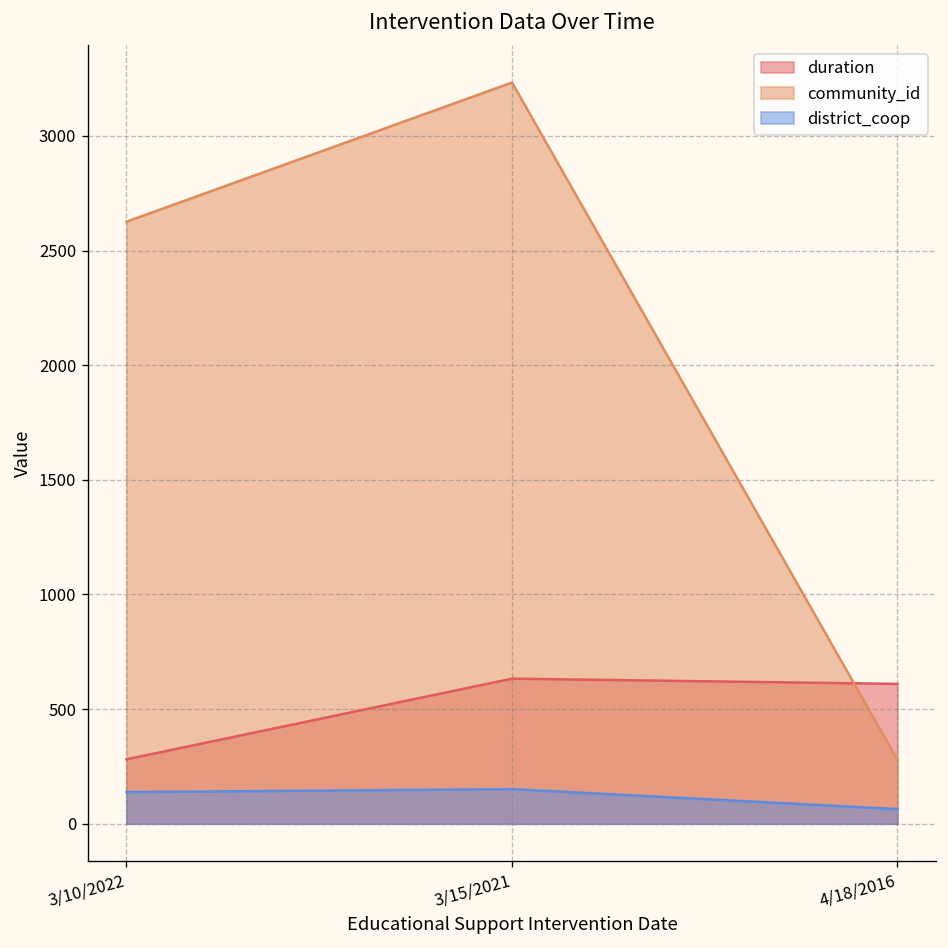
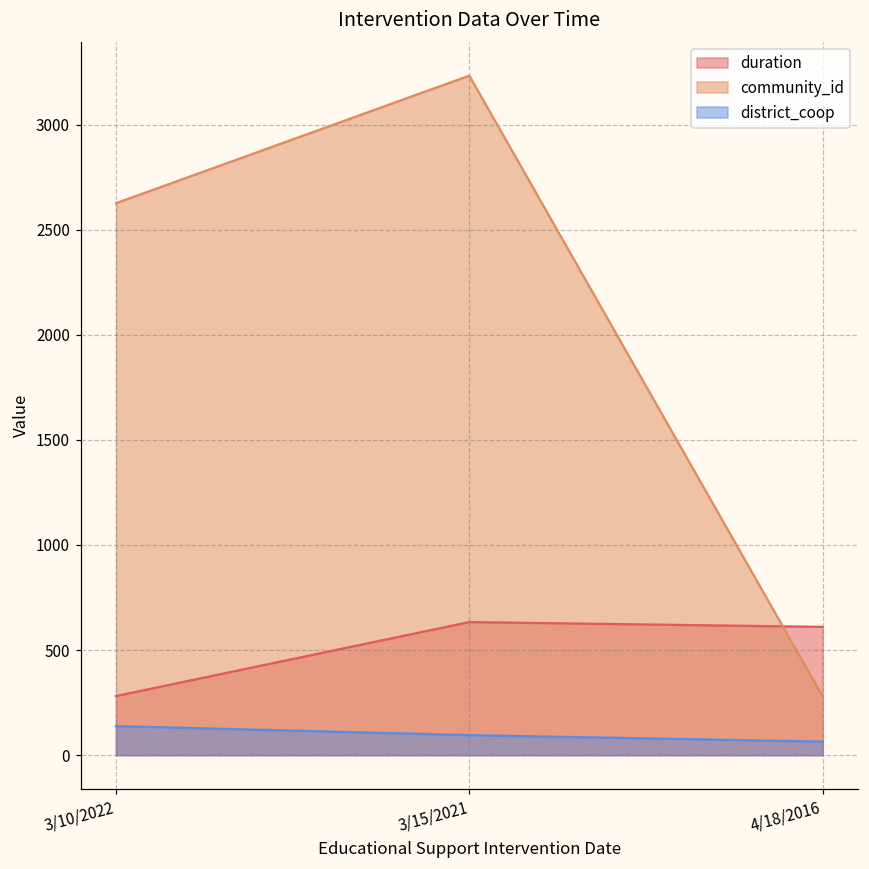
  {
    "district_coop": {
      "3/10/2022": 140,
-     "3/15/2021": 150,
+     "3/15/2021": 100,
      "4/18/2016": 60
    }
  }
